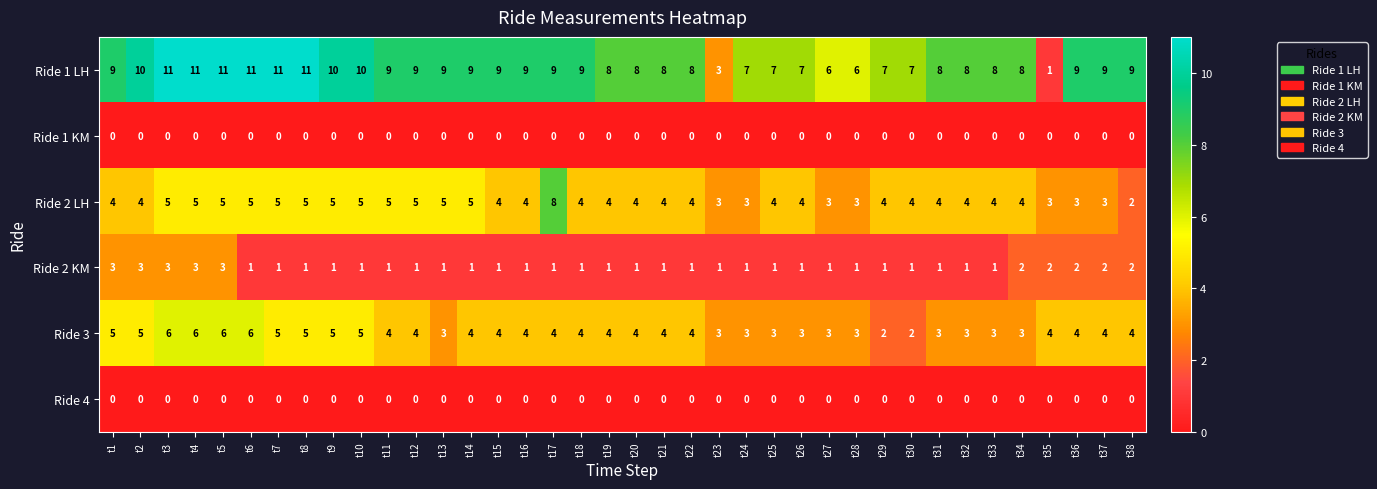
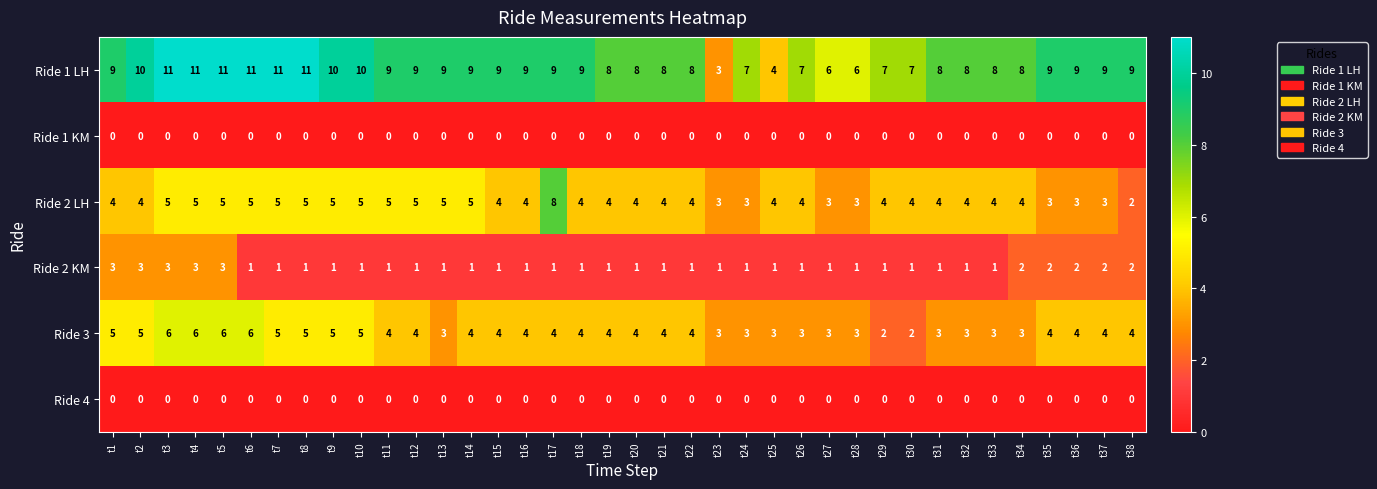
  {
    "Ride 1 LH": {
      "t1": 9,
      "t2": 10,
      "t3": 11,
      "t4": 11,
      "t5": 11,
      "t6": 11,
      "t7": 11,
      "t8": 11,
      "t9": 10,
      "t10": 10,
      "t11": 9,
      "t12": 9,
      "t13": 9,
      "t14": 9,
      "t15": 9,
      "t16": 9,
      "t17": 9,
      "t18": 9,
      "t19": 8,
      "t20": 8,
      "t21": 8,
      "t22": 8,
      "t23": 3,
      "t24": 7,
-     "t25": 7,
+     "t25": 4,
      "t26": 7,
      "t27": 6,
      "t28": 6,
      "t29": 7,
      "t30": 7,
      "t31": 8,
      "t32": 8,
      "t33": 8,
      "t34": 8,
-     "t35": 1,
+     "t35": 9,
      "t36": 9,
      "t37": 9,
      "t38": 9
    }
  }
